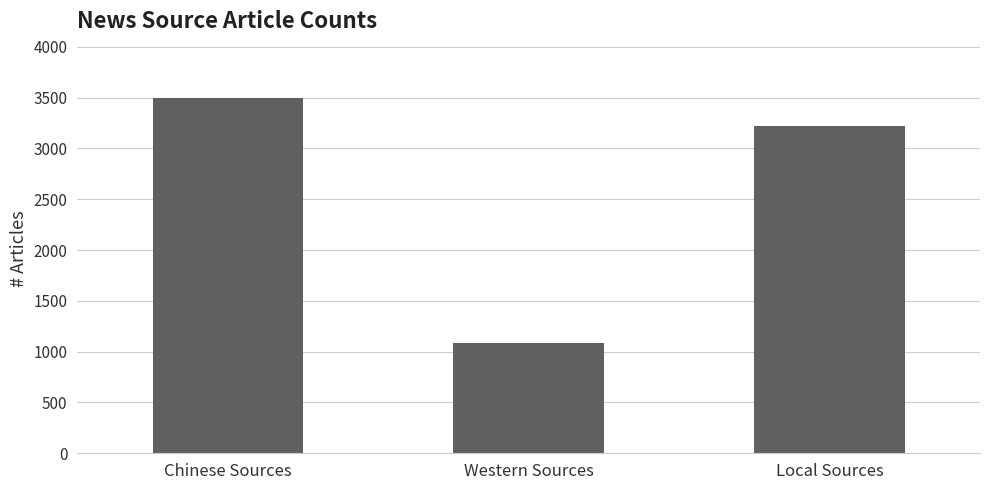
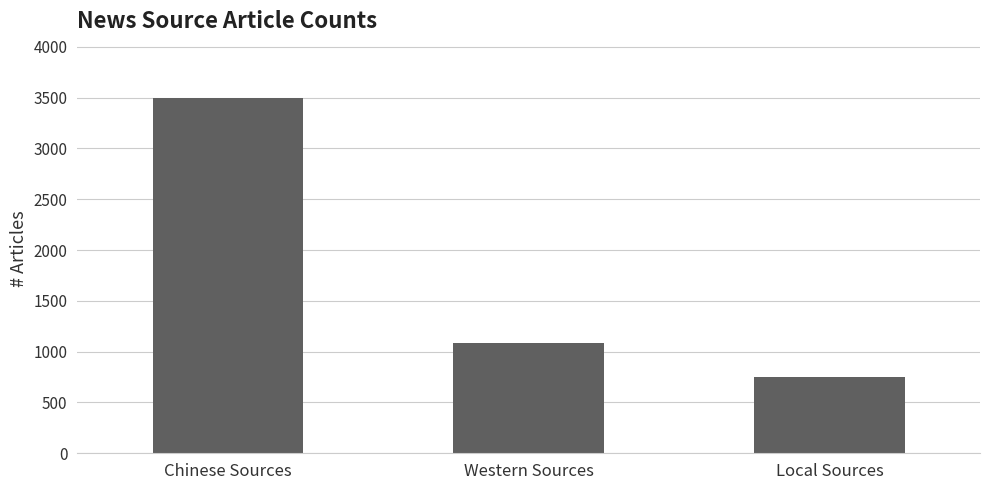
  {
    "Chinese Sources": 3500,
    "Western Sources": 1090,
-   "Local Sources": 3220
+   "Local Sources": 760
  }
